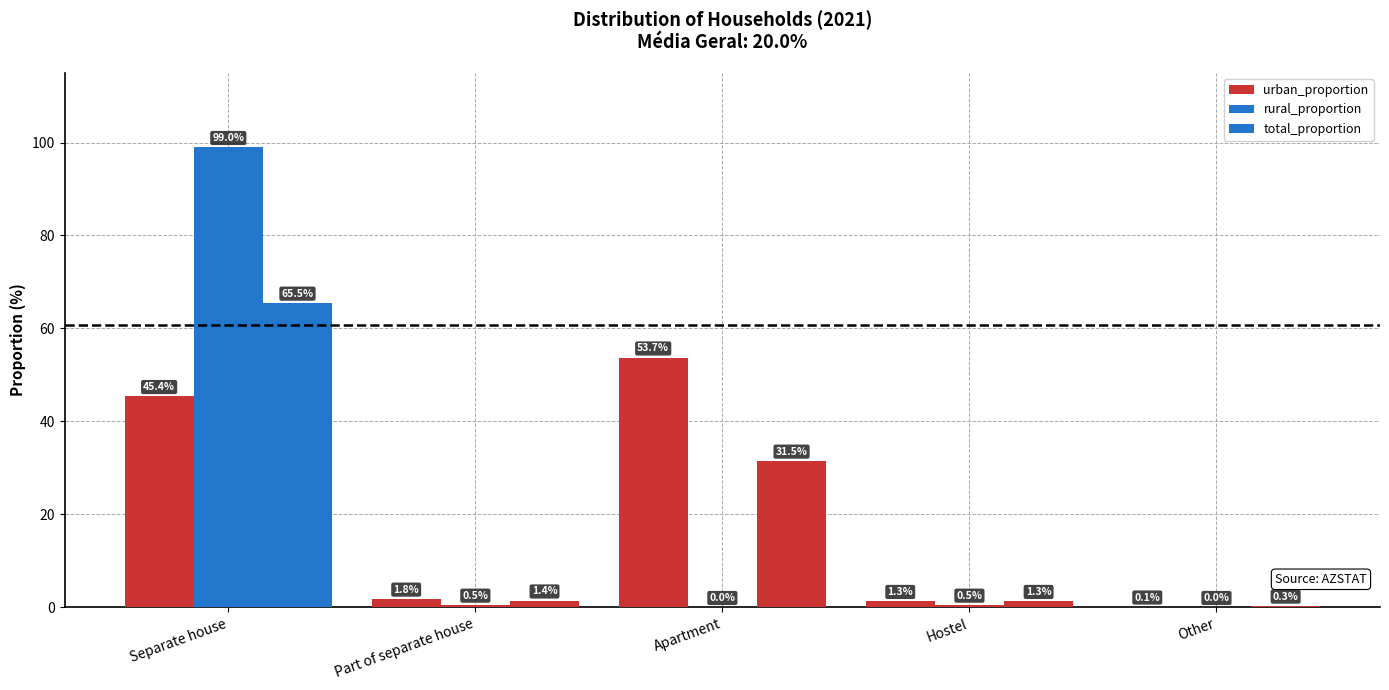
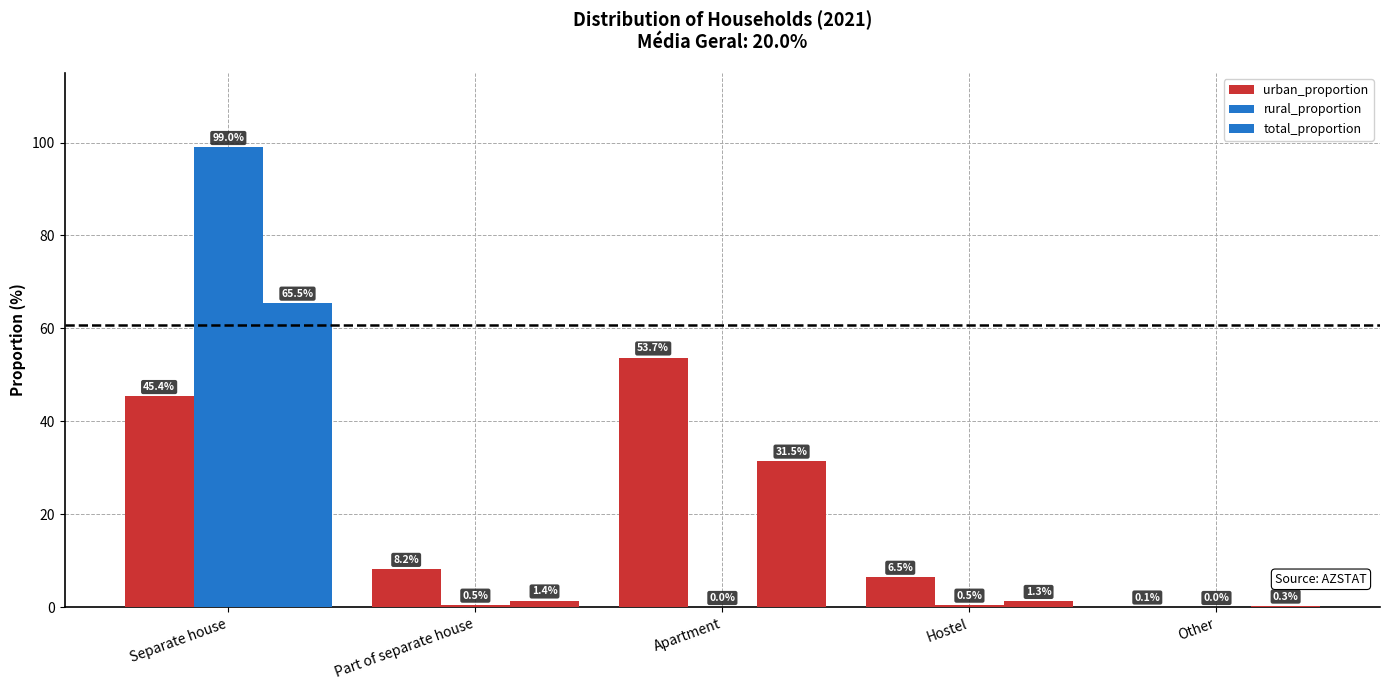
  {
    "urban_proportion": {
-     "Part of separate house": "1.8%",
-     "Hostel": "1.3%"
+     "Part of separate house": "8.2%",
+     "Hostel": "6.5%"
    }
  }
